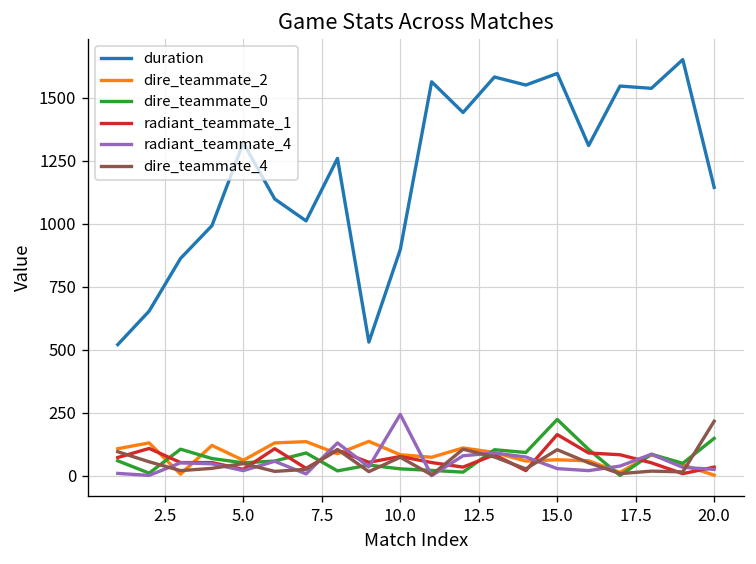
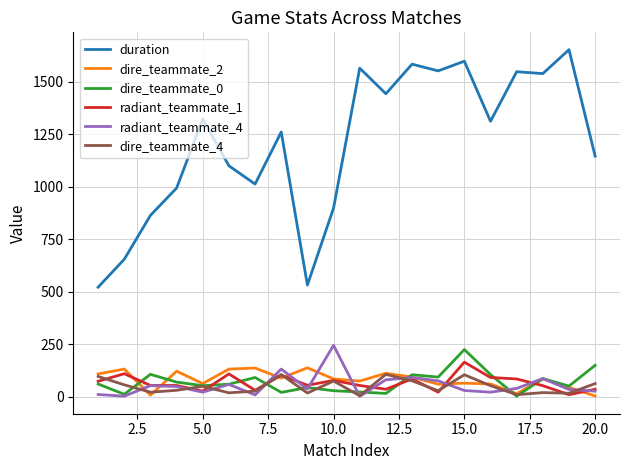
  {
    "duration": {
      "10.0": 900,
      "15.0": 1600,
      "20.0": 1150
    },
    "dire_teammate_2": {
      "15.0": 60,
      "20.0": 0
    },
    "dire_teammate_0": {
      "10.0": 30,
      "15.0": 220,
      "20.0": 150
    },
    "radiant_teammate_1": {
      "15.0": 160
    },
    "radiant_teammate_4": {
      "10.0": 240,
      "15.0": 30
    },
    "dire_teammate_4": {
      "15.0": 100,
-     "20.0": 220
+     "20.0": 60
    }
  }
